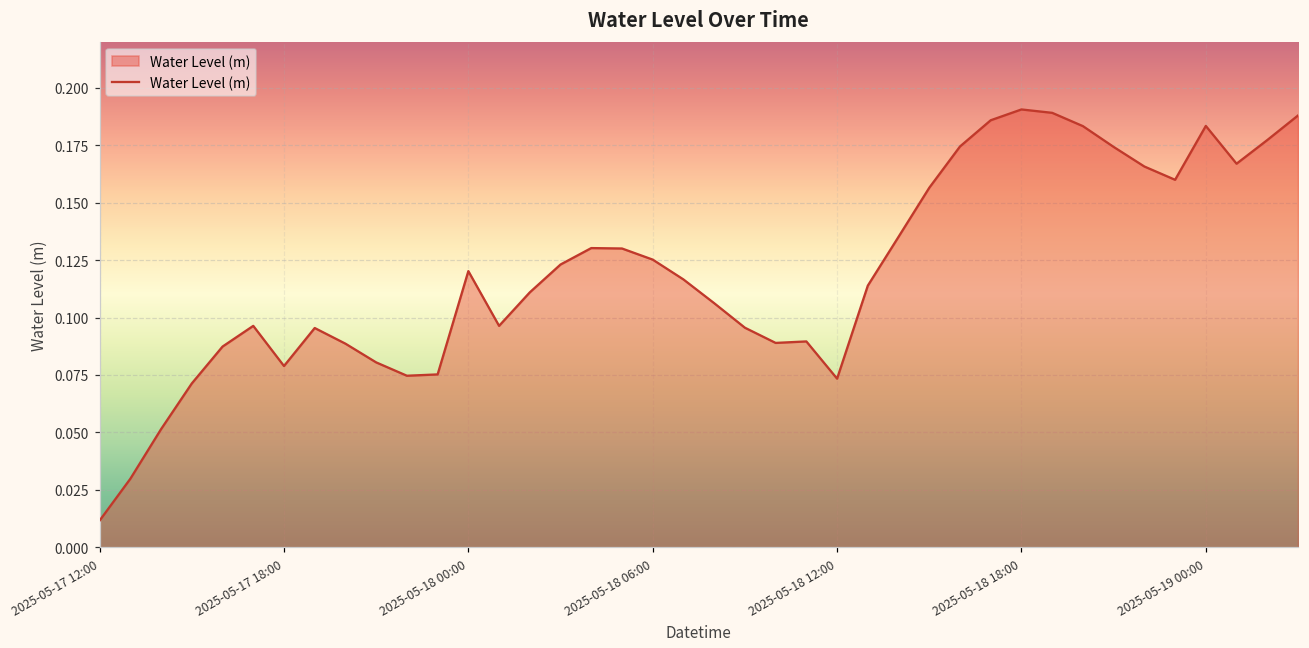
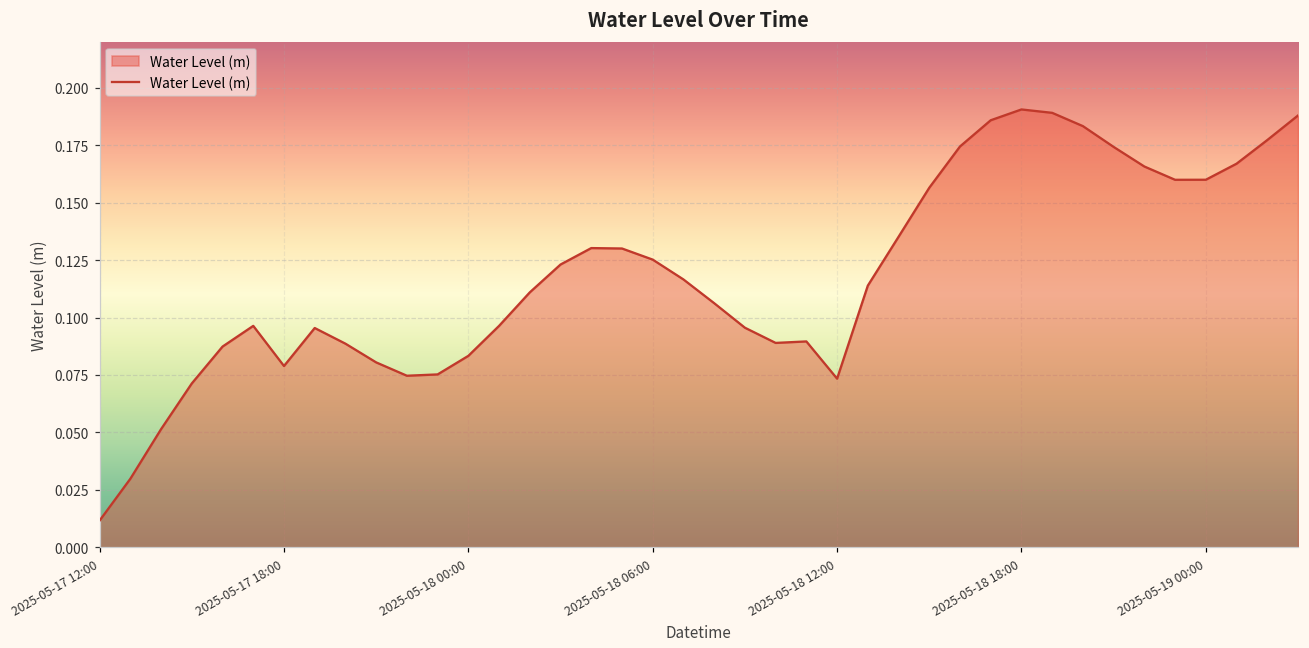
  {
    "2025-05-17 12:00": 0.012,
    "2025-05-17 18:00": 0.079,
-   "2025-05-18 00:00": 0.120,
+   "2025-05-18 00:00": 0.083,
    "2025-05-18 06:00": 0.125,
    "2025-05-18 12:00": 0.073,
    "2025-05-18 18:00": 0.191,
-   "2025-05-19 00:00": 0.183
+   "2025-05-19 00:00": 0.160
  }
